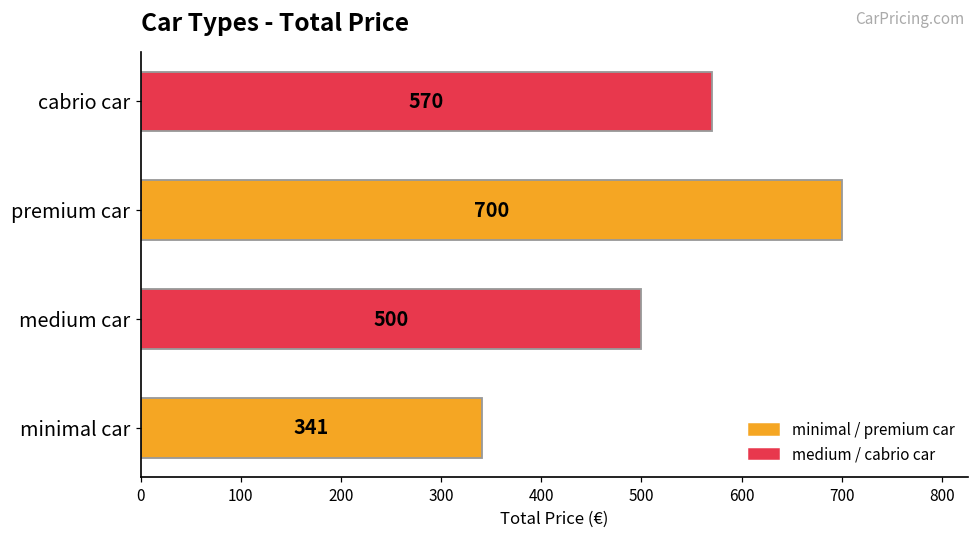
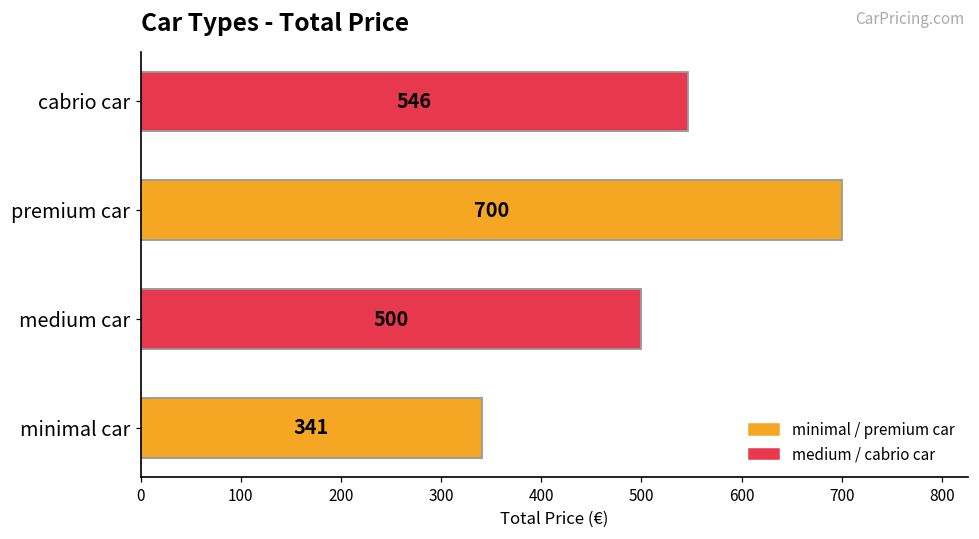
  {
-   "cabrio car": 570,
+   "cabrio car": 546,
    "premium car": 700,
    "medium car": 500,
    "minimal car": 341
  }
